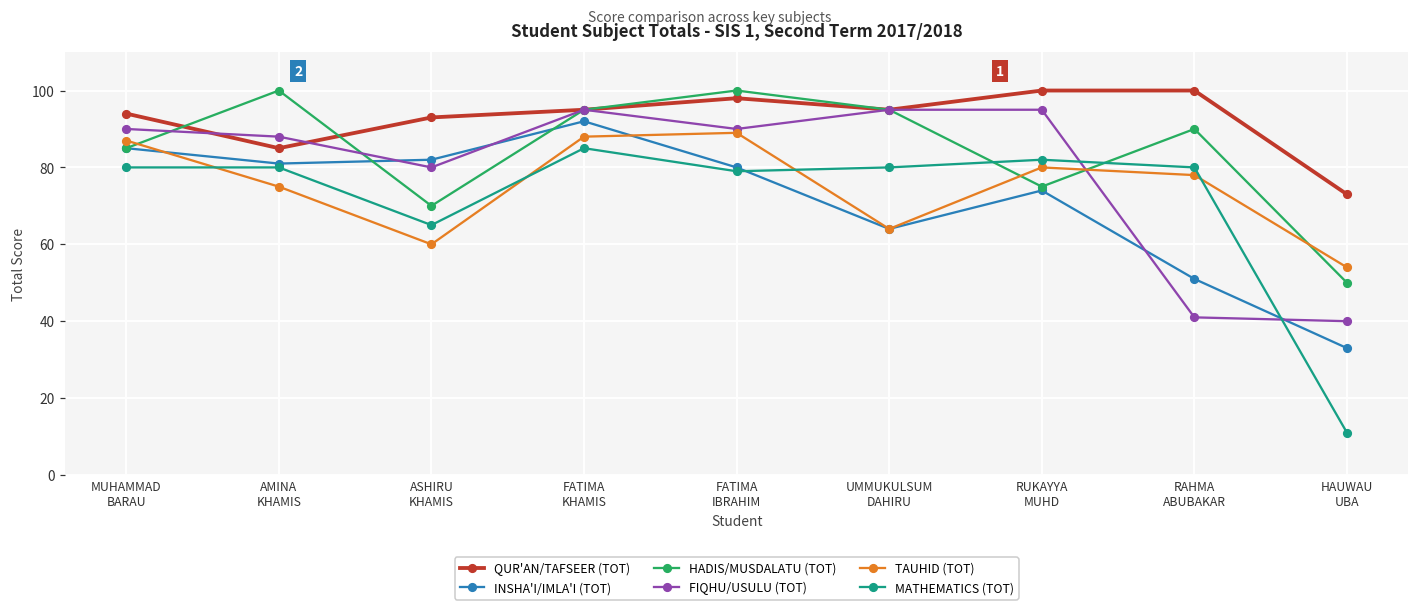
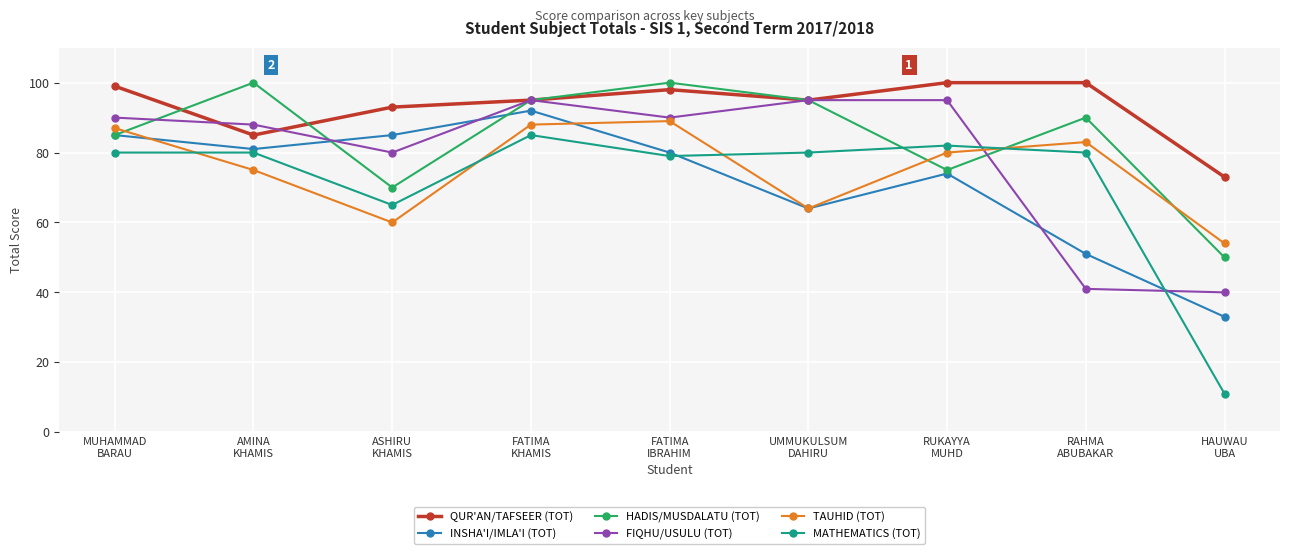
  {
    "QUR'AN/TAFSEER (TOT)": {
-     "MUHAMMAD BARAU": 94,
+     "MUHAMMAD BARAU": 99,
      "AMINA KHAMIS": 85,
      "ASHIRU KHAMIS": 93,
      "FATIMA IBRAHIM": 98,
      "RUKAYYA MUHD": 100,
      "RAHMA ABUBAKAR": 100,
      "HAUWAU UBA": 73
    },
    "INSHA'I/IMLA'I (TOT)": {
      "AMINA KHAMIS": 81,
-     "ASHIRU KHAMIS": 82,
+     "ASHIRU KHAMIS": 85,
      "FATIMA KHAMIS": 92,
      "FATIMA IBRAHIM": 80,
      "RUKAYYA MUHD": 74,
      "RAHMA ABUBAKAR": 51,
      "HAUWAU UBA": 33
    },
    "FIQHU/USULU (TOT)": {
      "MUHAMMAD BARAU": 90,
      "AMINA KHAMIS": 88,
      "ASHIRU KHAMIS": 80,
      "FATIMA IBRAHIM": 90,
      "RUKAYYA MUHD": 95,
      "RAHMA ABUBAKAR": 41,
      "HAUWAU UBA": 40
    },
    "TAUHID (TOT)": {
      "MUHAMMAD BARAU": 87,
      "AMINA KHAMIS": 75,
      "ASHIRU KHAMIS": 60,
      "FATIMA KHAMIS": 88,
      "FATIMA IBRAHIM": 89,
      "RUKAYYA MUHD": 80,
-     "RAHMA ABUBAKAR": 78,
+     "RAHMA ABUBAKAR": 83,
      "HAUWAU UBA": 54
    }
  }
